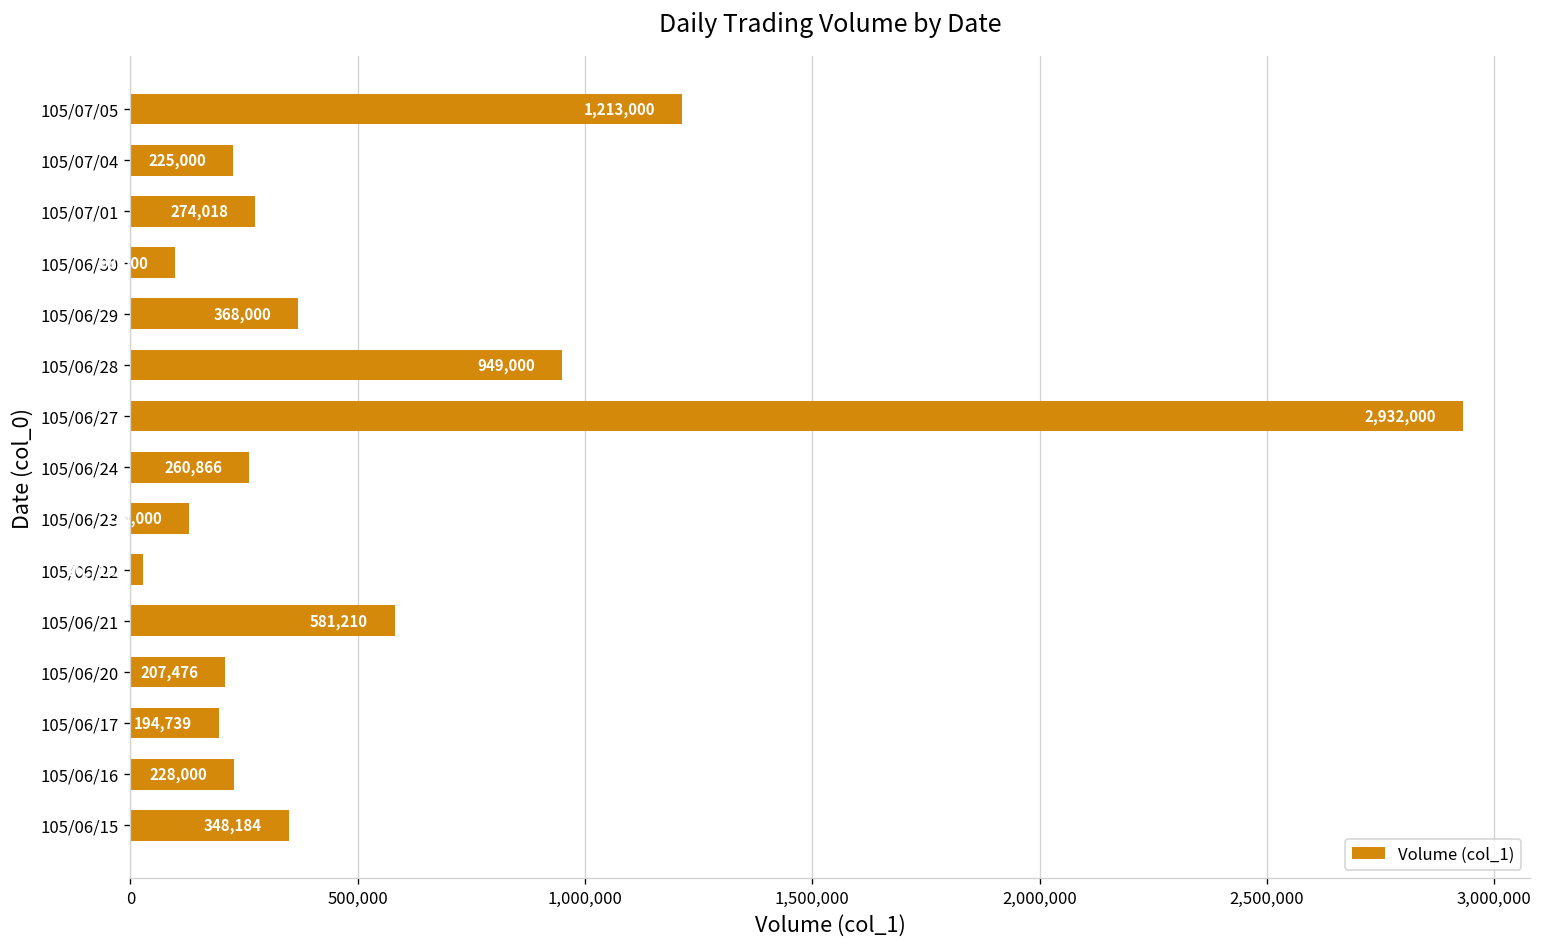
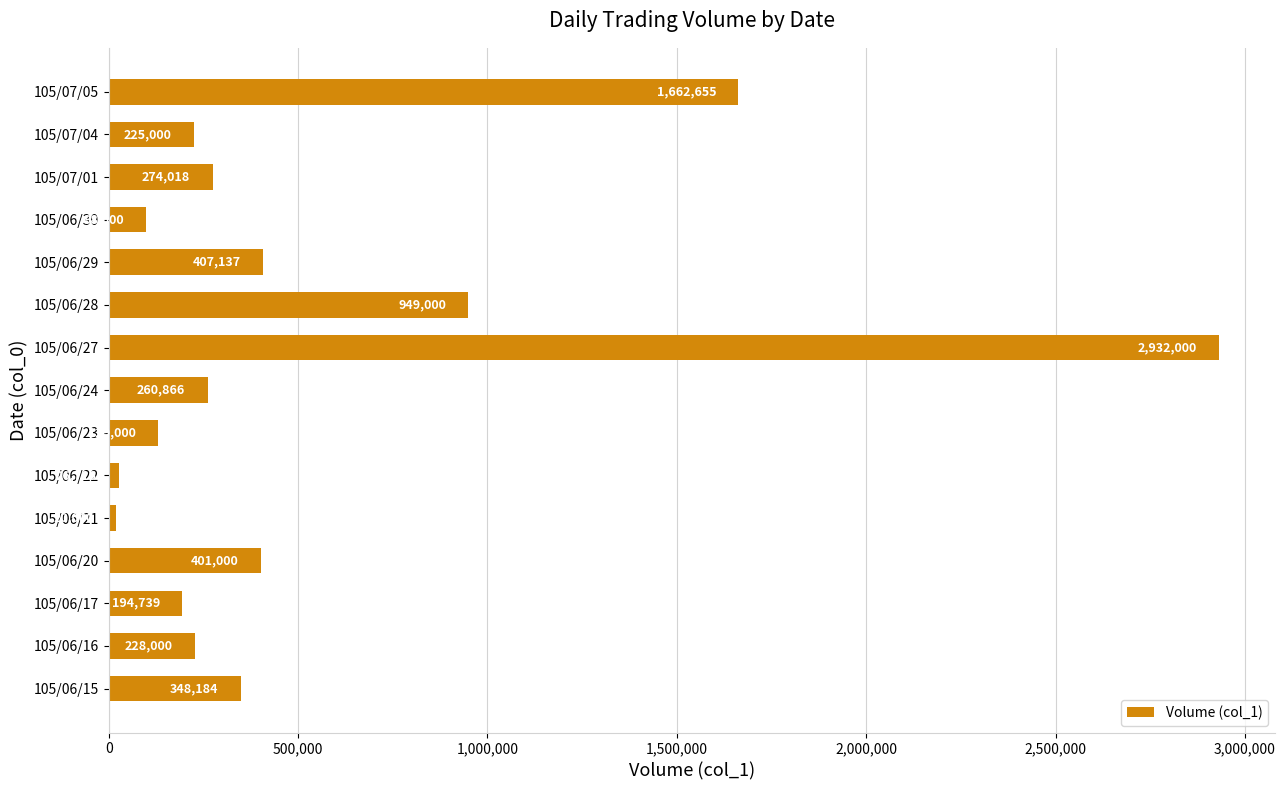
  {
-   "105/07/05": "1,213,000",
+   "105/07/05": "1,662,655",
    "105/07/04": "225,000",
    "105/07/01": "274,018",
-   "105/06/29": "368,000",
+   "105/06/29": "407,137",
    "105/06/28": "949,000",
    "105/06/27": "2,932,000",
    "105/06/24": "260,866",
    "105/06/23": "129,000",
-   "105/06/21": "580,000",
-   "105/06/20": "207,476",
+   "105/06/21": "20,000",
+   "105/06/20": "401,000",
    "105/06/17": "194,739",
    "105/06/16": "228,000",
    "105/06/15": "348,184"
  }
